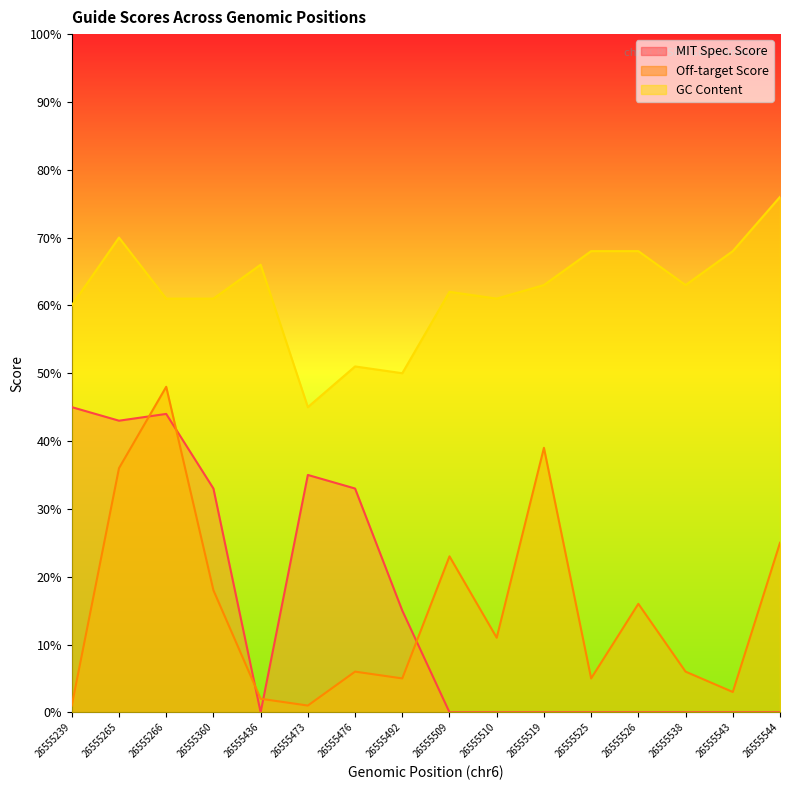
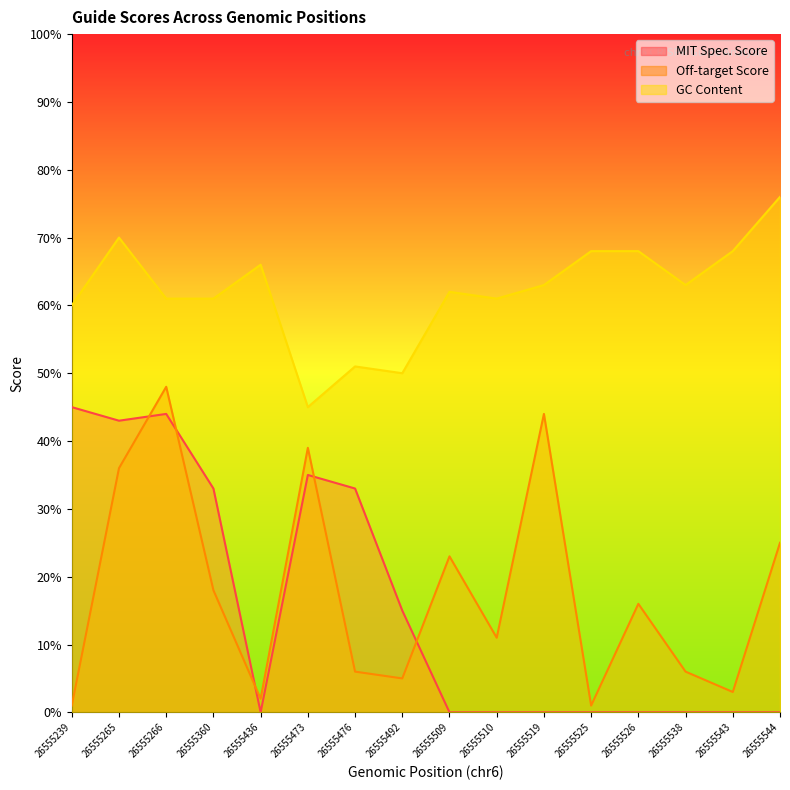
  {
    "MIT Spec. Score": {
      "26555239": "45%",
      "26555265": "43%",
      "26555266": "44%",
      "26555360": "33%",
      "26555436": "0%",
      "26555473": "35%",
      "26555476": "33%",
      "26555492": "15%",
      "26555509": "0%",
      "26555510": "0%",
      "26555519": "0%",
      "26555525": "0%",
      "26555526": "0%",
      "26555538": "0%",
      "26555543": "0%",
      "26555544": "0%"
    },
    "Off-target Score": {
      "26555239": "1%",
      "26555265": "36%",
      "26555266": "48%",
      "26555360": "18%",
      "26555436": "2%",
-     "26555473": "1%",
+     "26555473": "39%",
      "26555476": "6%",
      "26555492": "5%",
      "26555509": "23%",
      "26555510": "11%",
-     "26555519": "39%",
-     "26555525": "5%",
+     "26555519": "44%",
+     "26555525": "1%",
      "26555526": "16%",
      "26555538": "6%",
      "26555543": "3%",
      "26555544": "25%"
    },
    "GC Content": {
      "26555239": "60%",
      "26555265": "70%",
      "26555266": "61%",
      "26555360": "61%",
      "26555436": "66%",
      "26555473": "45%",
      "26555476": "51%",
      "26555492": "50%",
      "26555509": "62%",
      "26555510": "61%",
      "26555519": "63%",
      "26555525": "68%",
      "26555526": "68%",
      "26555538": "63%",
      "26555543": "68%",
      "26555544": "76%"
    }
  }
